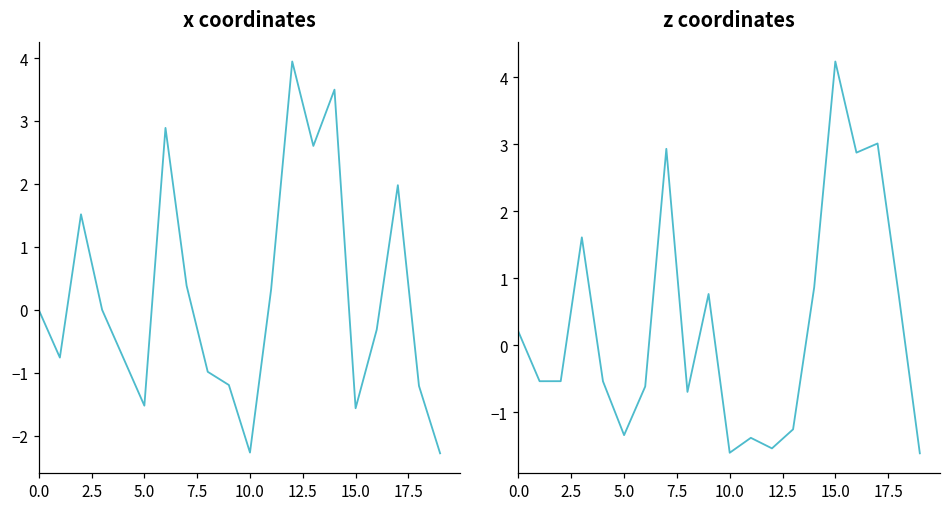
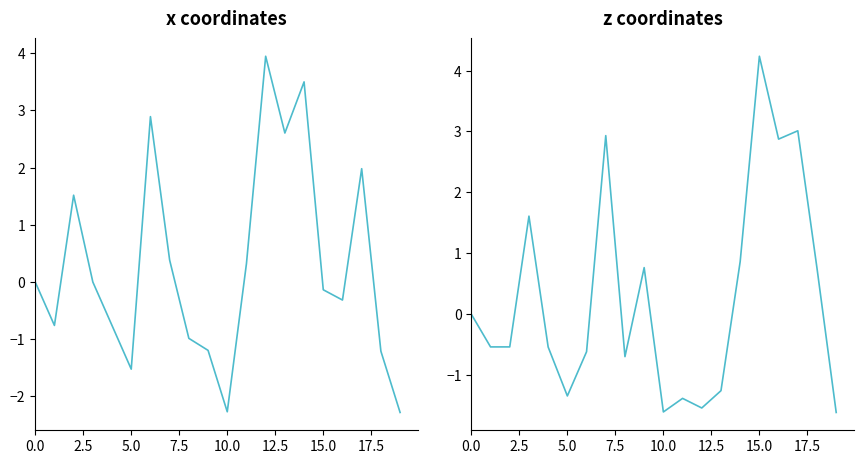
  {
    "x coordinates": {
      "0.0": 0.0,
      "5.0": -1.5,
      "10.0": -2.3,
-     "15.0": -1.6
+     "15.0": -0.1
    },
    "z coordinates": {
-     "0.0": 0.2,
+     "0.0": 0.0,
      "5.0": -1.3,
      "10.0": -1.6,
      "15.0": 4.2
    }
  }
